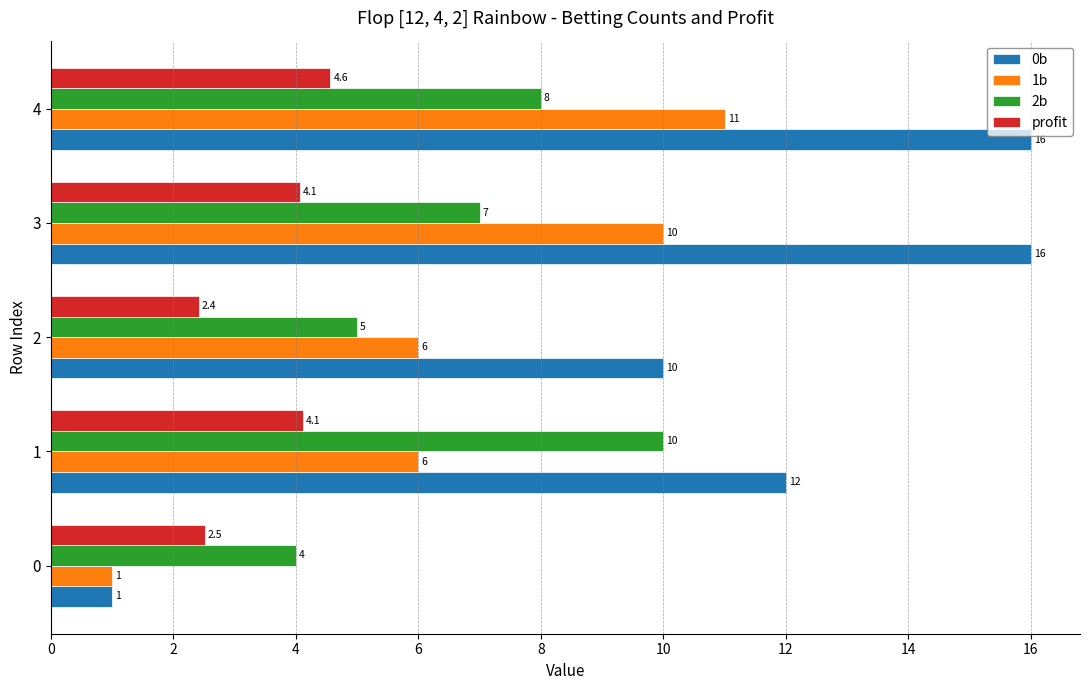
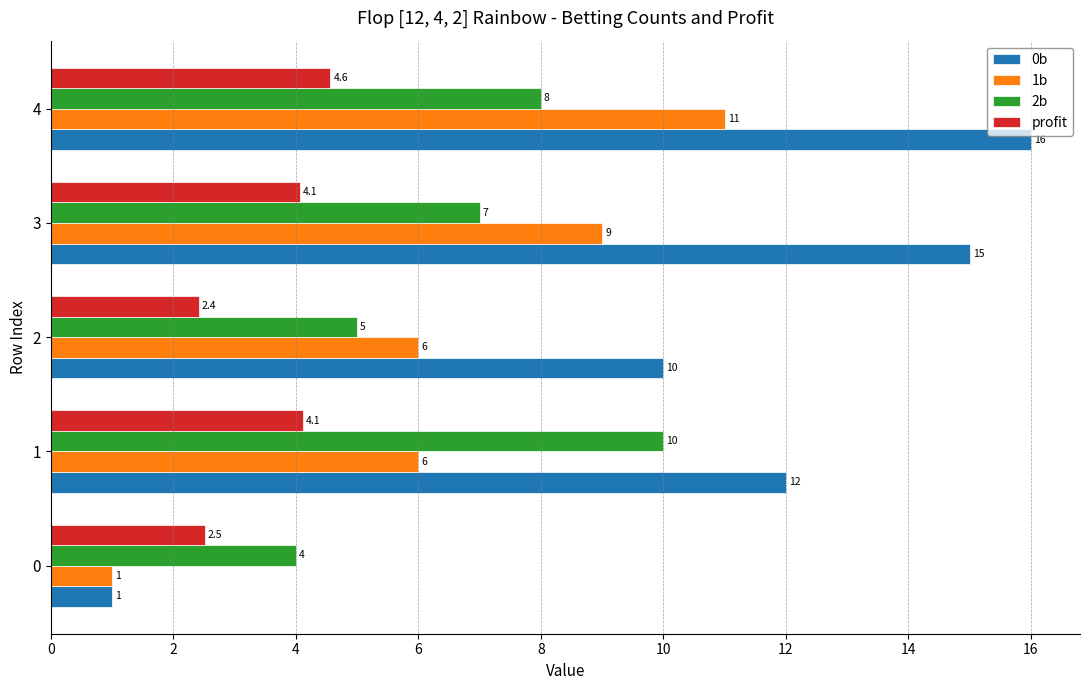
  {
    "0b": {
-     "3": 16,
+     "3": 15,
      "2": 10,
      "1": 12,
      "0": 1
    },
    "1b": {
      "4": 11,
-     "3": 10,
+     "3": 9,
      "2": 6,
      "1": 6,
      "0": 1
    },
    "2b": {
      "4": 8,
      "3": 7,
      "2": 5,
      "1": 10,
      "0": 4
    },
    "profit": {
      "4": 4.6,
      "3": 4.1,
      "2": 2.4,
      "1": 4.1,
      "0": 2.5
    }
  }
